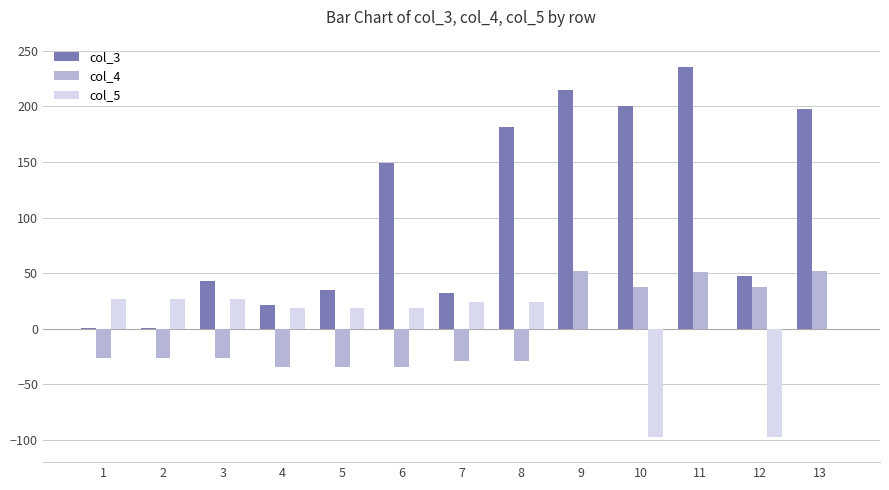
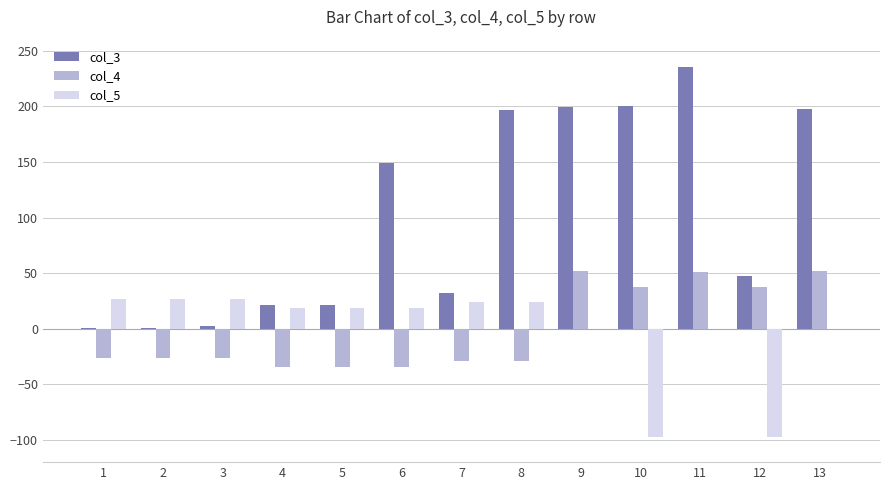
  {
    "col_3": {
-     "3": 43,
+     "3": 2,
      "4": 21,
-     "5": 35,
+     "5": 21,
      "6": 149,
      "7": 32,
-     "8": 182,
-     "9": 214,
+     "8": 197,
+     "9": 199,
      "10": 201,
      "11": 235,
      "12": 48,
      "13": 197
    }
  }
